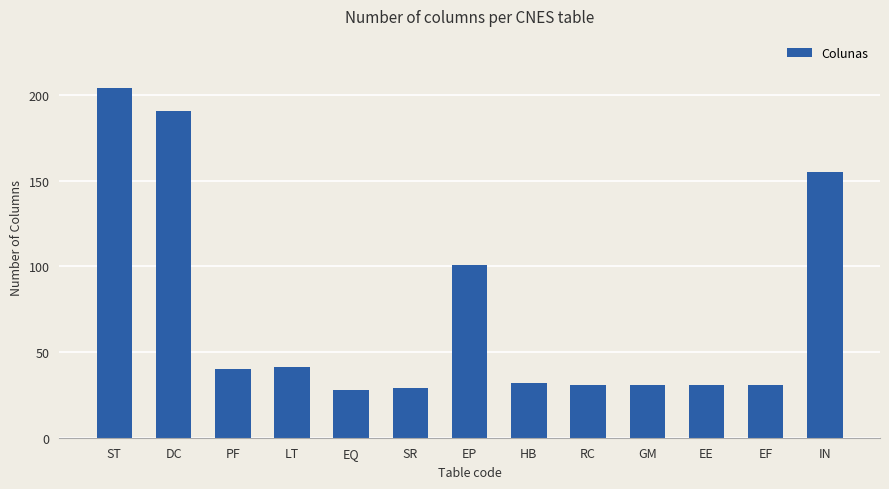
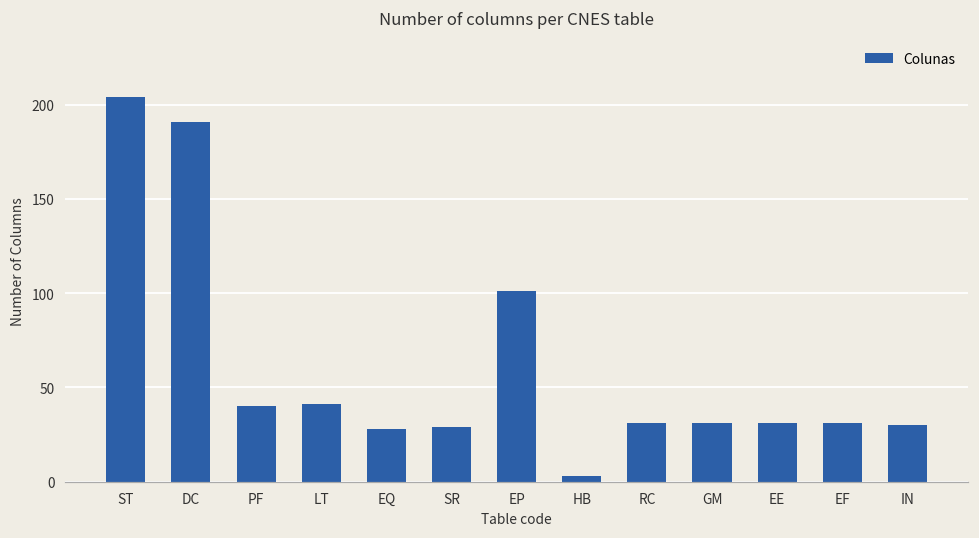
  {
    "ST": 204,
    "DC": 191,
    "PF": 40,
    "LT": 41,
    "EQ": 28,
    "SR": 29,
    "EP": 101,
-   "HB": 32,
+   "HB": 3,
    "RC": 31,
    "GM": 31,
    "EE": 31,
    "EF": 31,
-   "IN": 155
+   "IN": 30
  }
